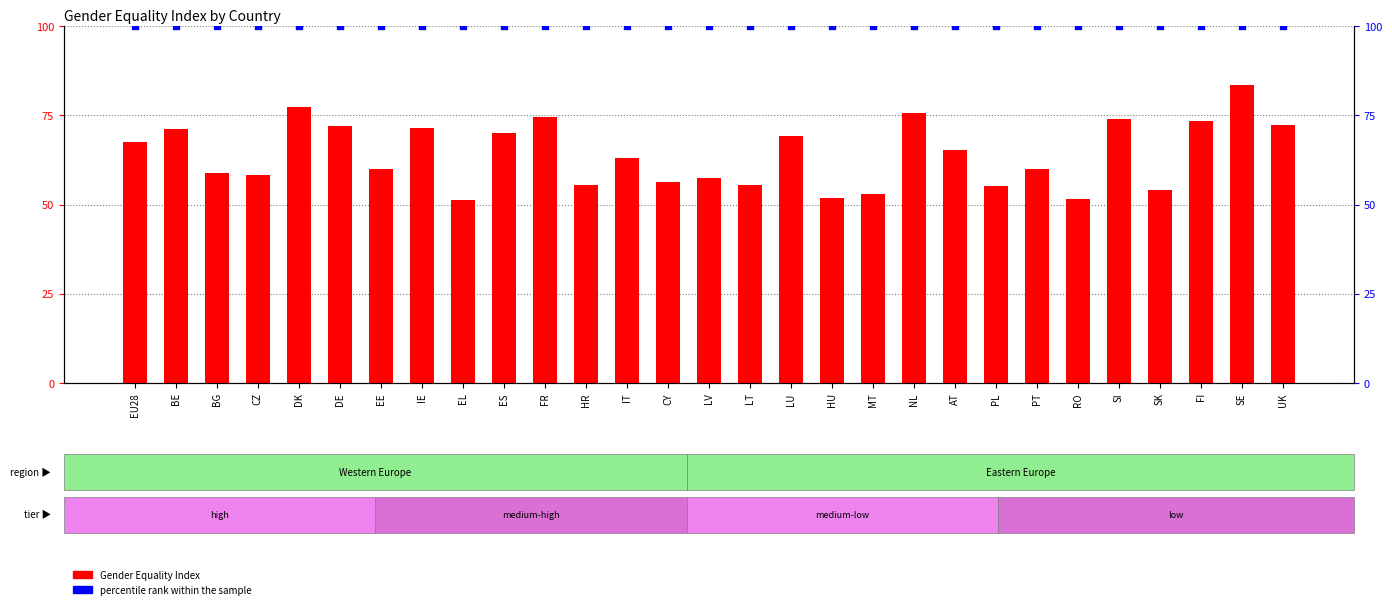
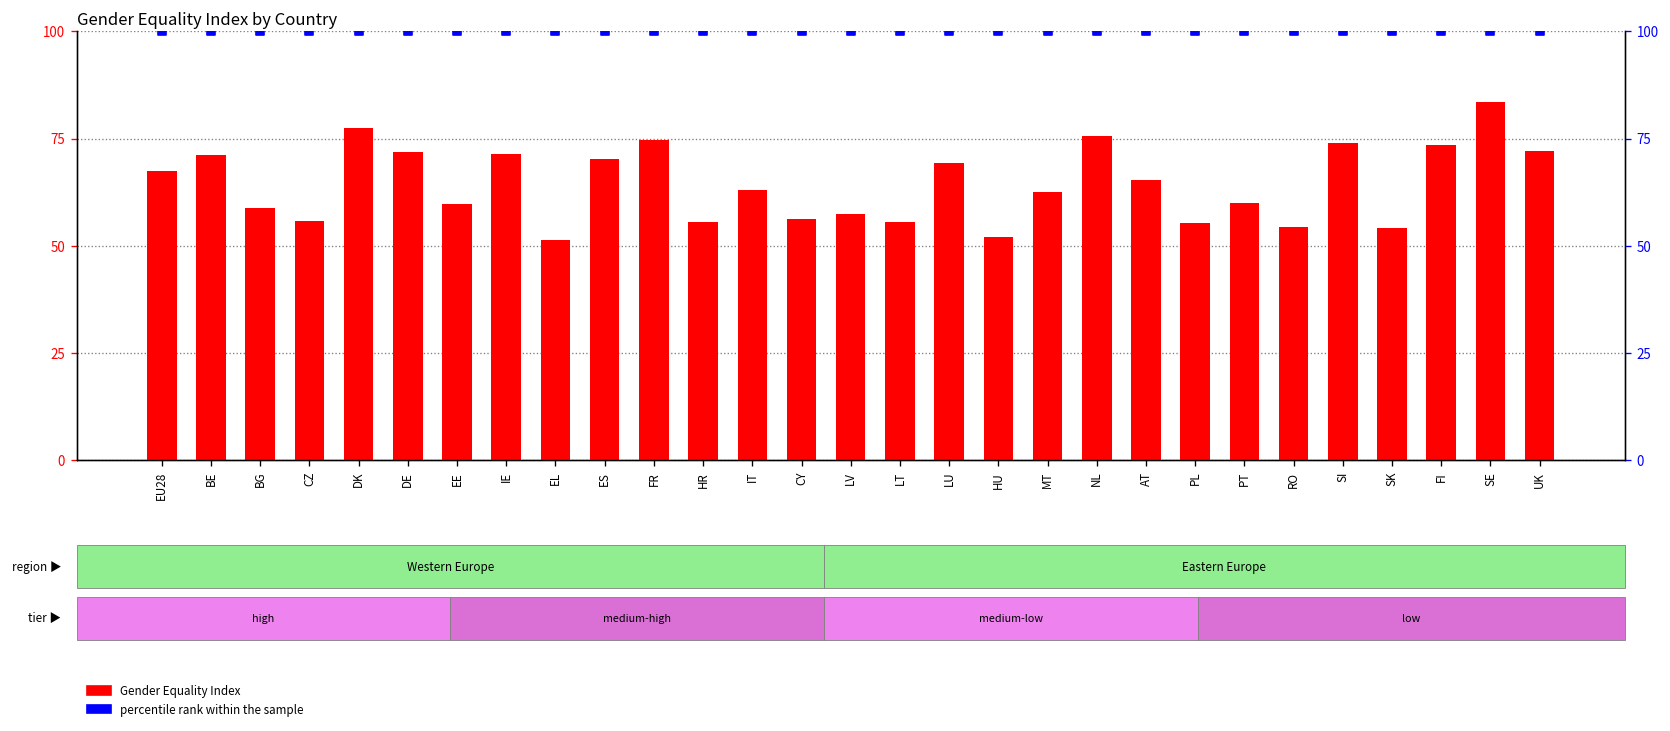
  {
    "Gender Equality Index": {
      "EU28": 67,
      "BE": 71,
      "BG": 59,
-     "CZ": 58,
+     "CZ": 56,
      "DK": 77,
      "DE": 72,
      "EE": 60,
      "IE": 71,
      "EL": 51,
      "ES": 70,
      "FR": 75,
      "HR": 56,
      "IT": 63,
      "CY": 56,
      "LV": 57,
      "LT": 55,
      "LU": 69,
      "HU": 52,
-     "MT": 53,
+     "MT": 63,
      "NL": 76,
      "AT": 65,
      "PL": 55,
      "PT": 60,
-     "RO": 51,
+     "RO": 54,
      "SI": 74,
      "SK": 54,
      "FI": 73,
      "SE": 84,
      "UK": 72
    }
  }
